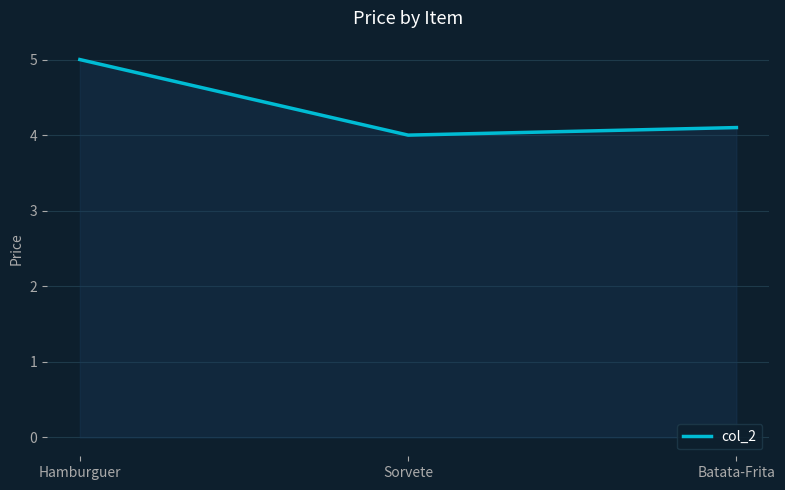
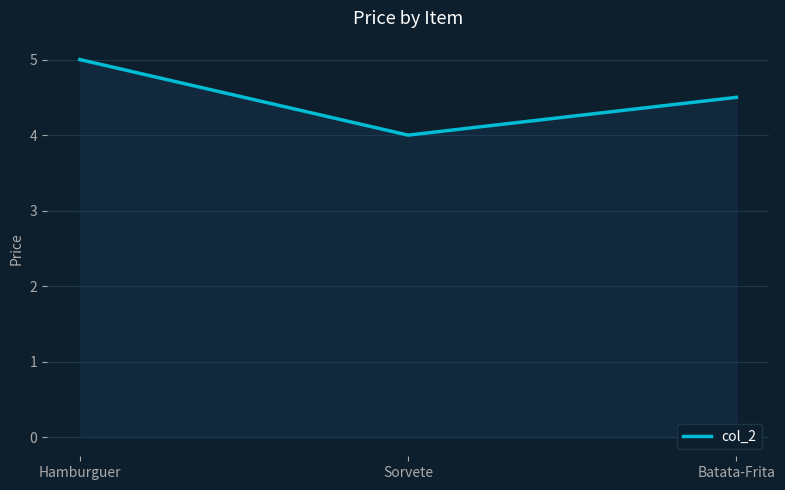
  {
    "Hamburguer": 5.0,
    "Sorvete": 4.0,
-   "Batata-Frita": 4.1
+   "Batata-Frita": 4.5
  }
